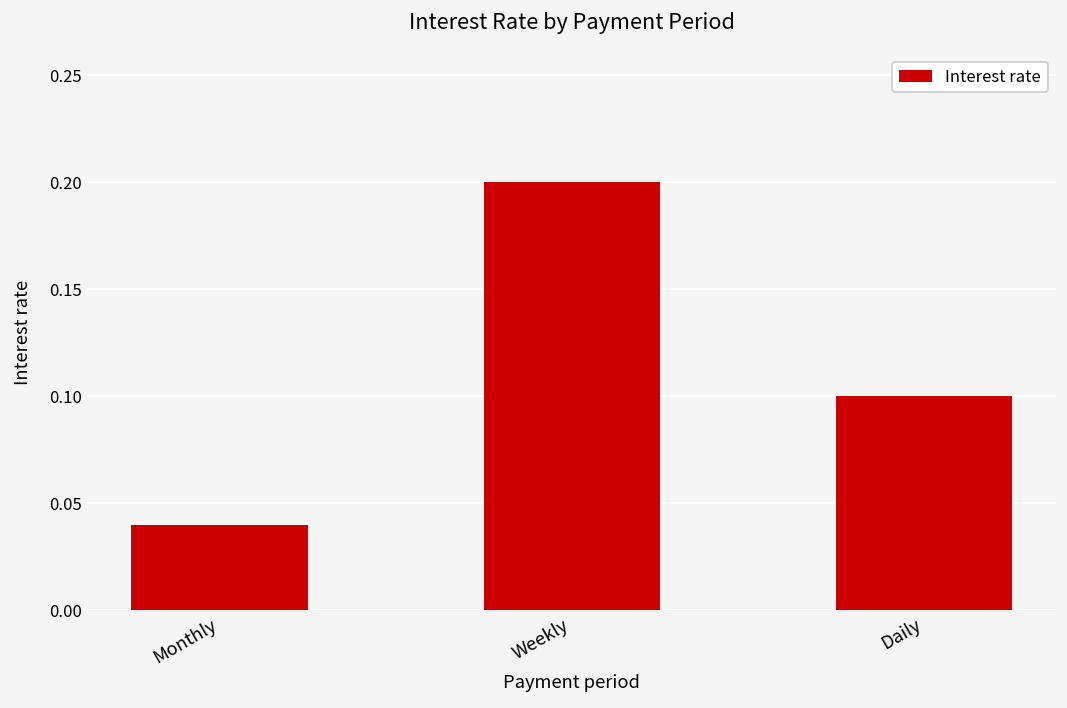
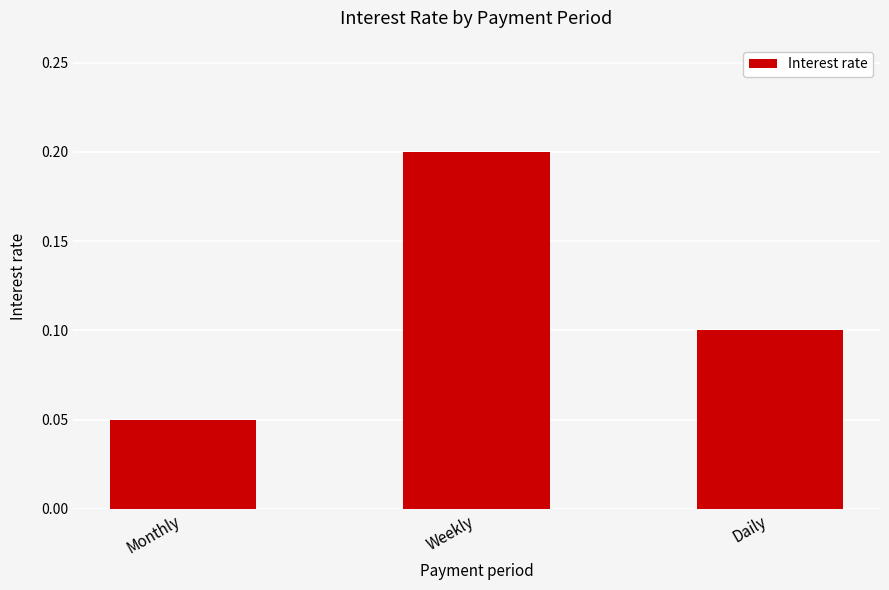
  {
-   "Monthly": 0.04,
+   "Monthly": 0.05,
    "Weekly": 0.20,
    "Daily": 0.10
  }
